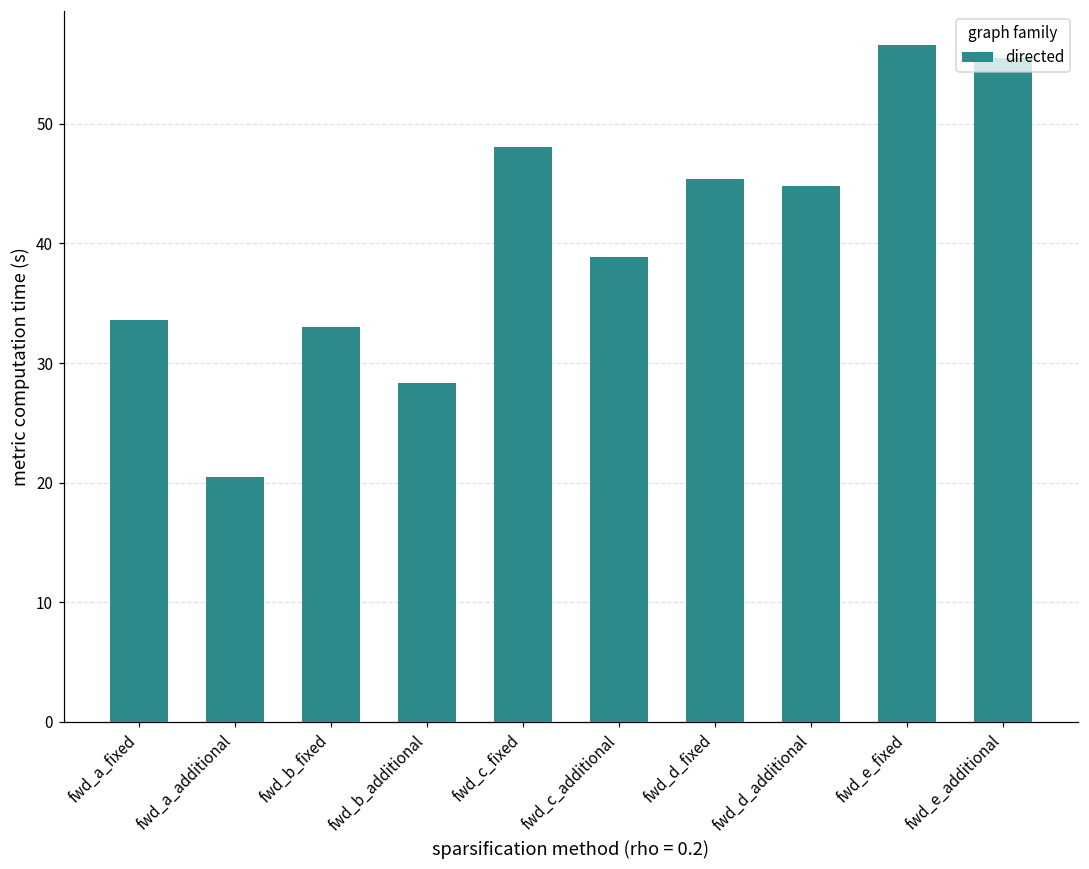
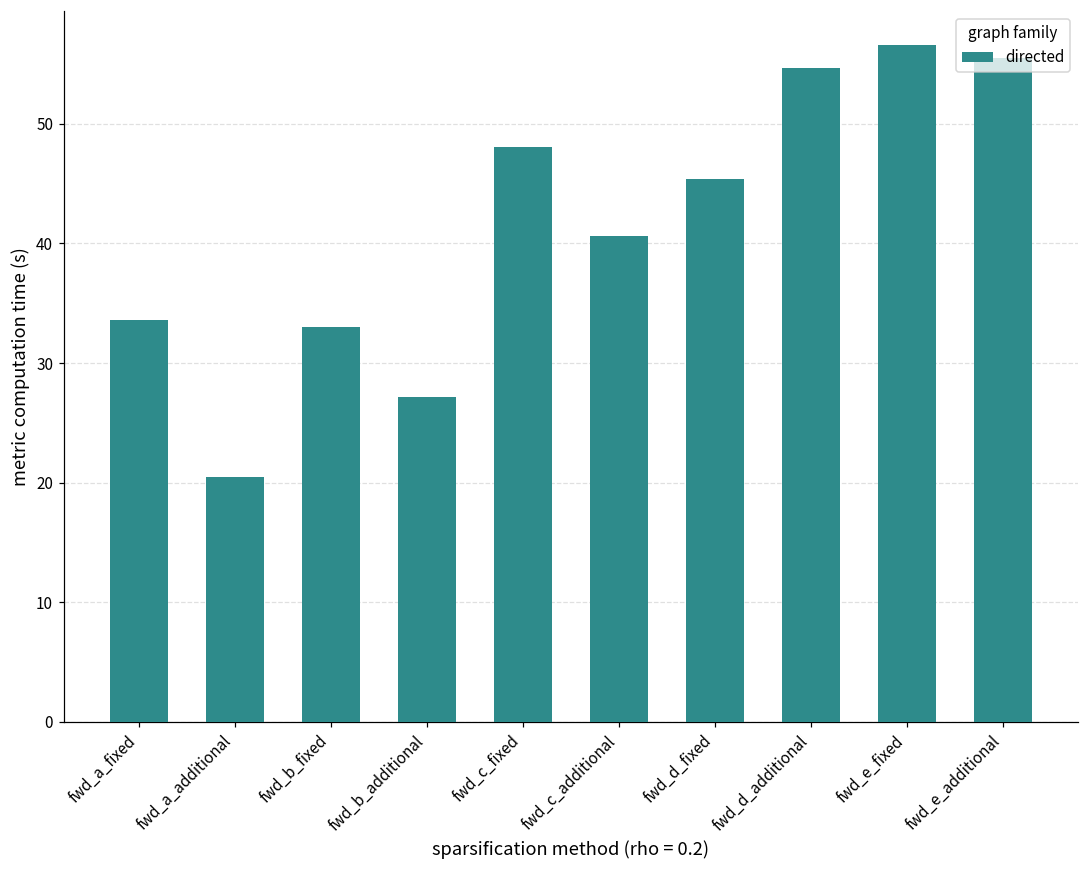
  {
    "fwd_a_fixed": 33.6,
    "fwd_a_additional": 20.5,
    "fwd_b_fixed": 33.0,
-   "fwd_b_additional": 28.3,
+   "fwd_b_additional": 27.2,
    "fwd_c_fixed": 48.1,
-   "fwd_c_additional": 38.9,
+   "fwd_c_additional": 40.6,
    "fwd_d_fixed": 45.4,
-   "fwd_d_additional": 44.8,
+   "fwd_d_additional": 54.7,
    "fwd_e_fixed": 56.6
  }
